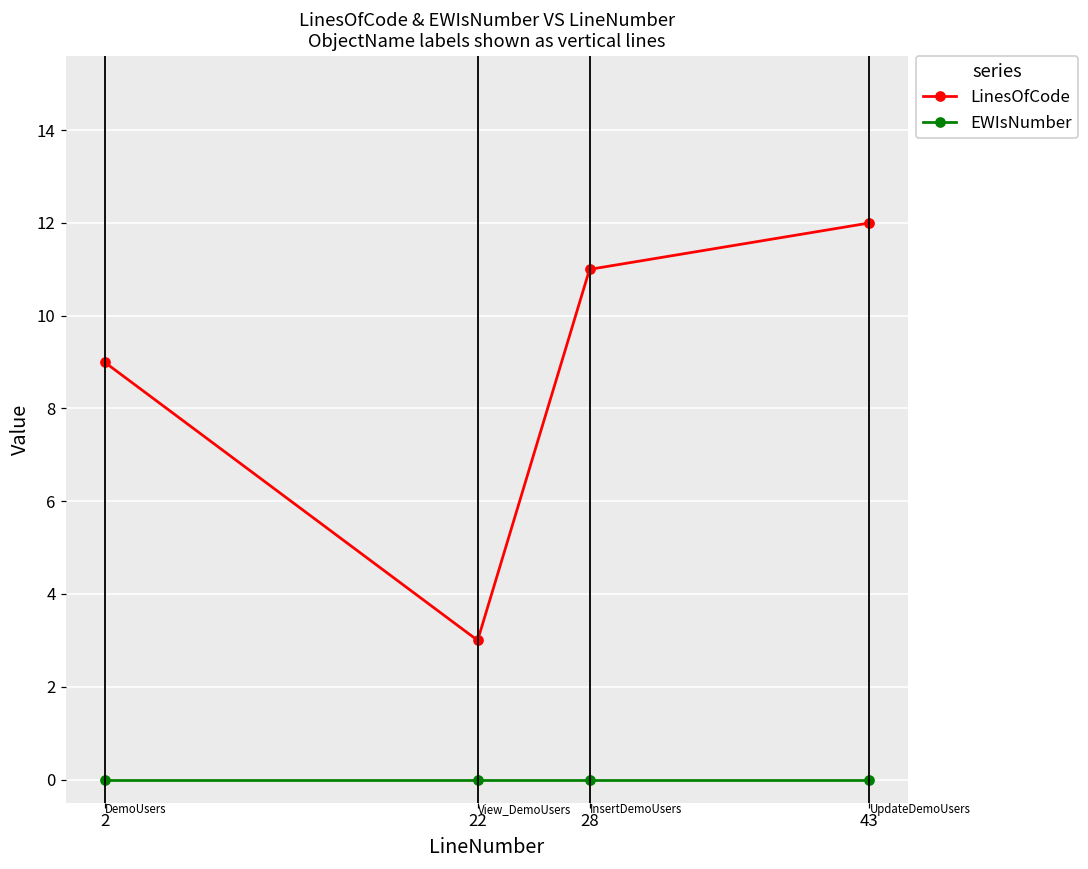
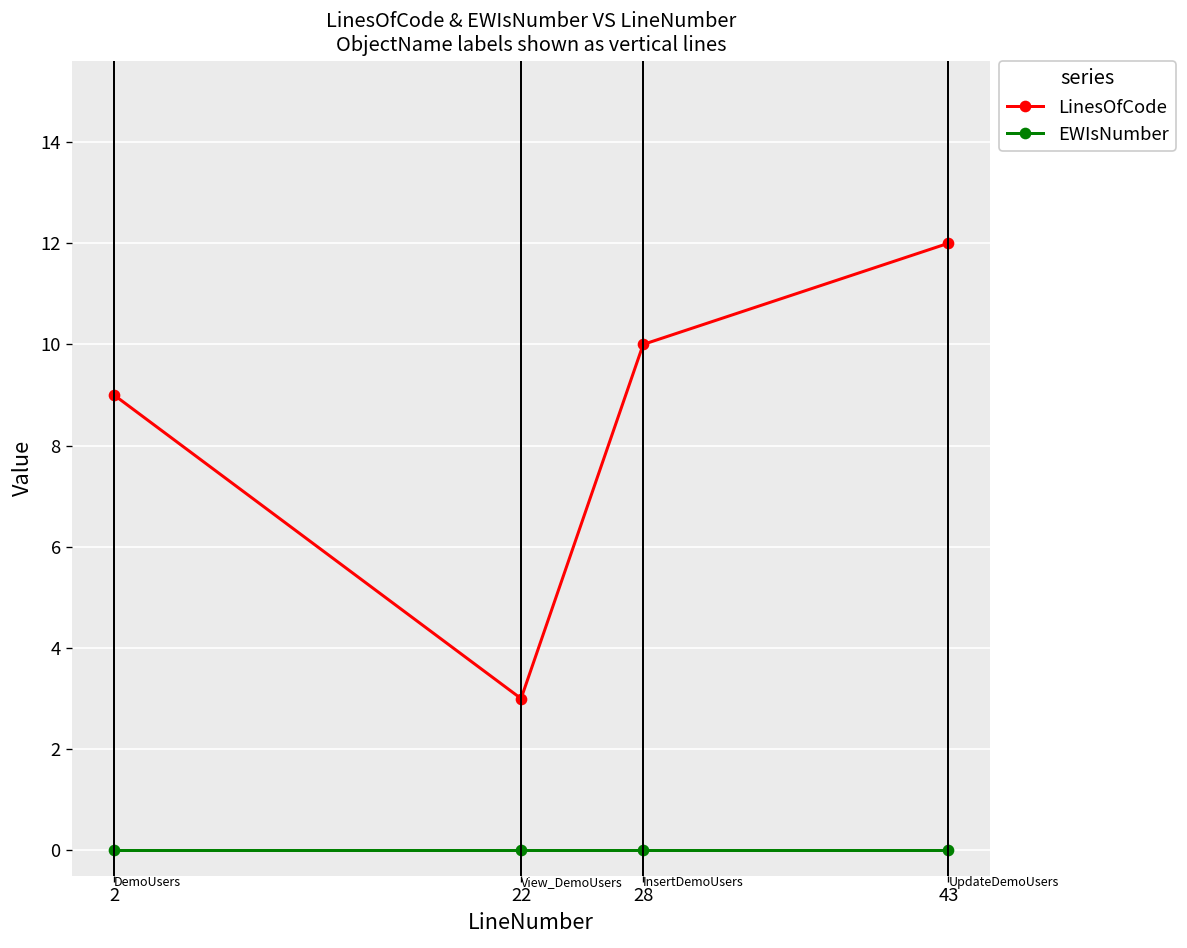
  {
    "LinesOfCode": {
      "2": 9,
      "22": 3,
-     "28": 11,
+     "28": 10,
      "43": 12
    },
    "EWIsNumber": {
      "2": 0,
      "22": 0,
      "28": 0,
      "43": 0
    }
  }
